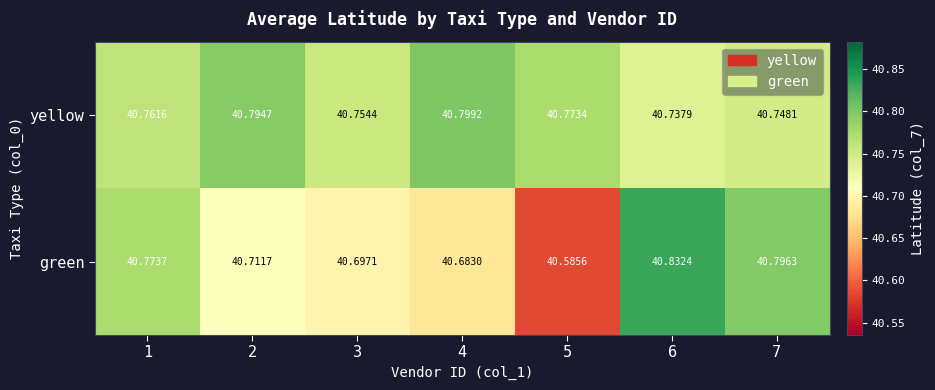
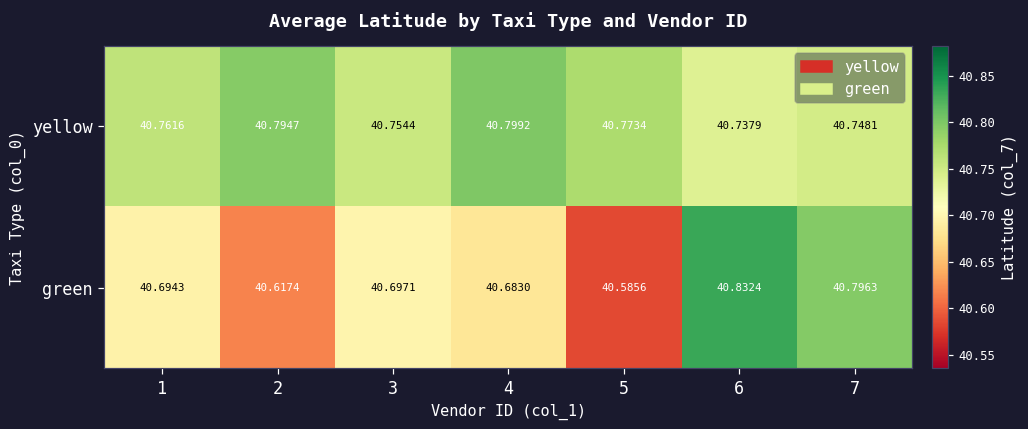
  {
    "yellow": {
      "1": 40.7616,
      "2": 40.7947,
      "3": 40.7544,
      "4": 40.7992,
      "5": 40.7734,
      "6": 40.7379,
      "7": 40.7481
    },
    "green": {
-     "1": 40.7737,
-     "2": 40.7117,
+     "1": 40.6943,
+     "2": 40.6174,
      "3": 40.6971,
      "4": 40.6830,
      "5": 40.5856,
      "6": 40.8324,
      "7": 40.7963
    }
  }
